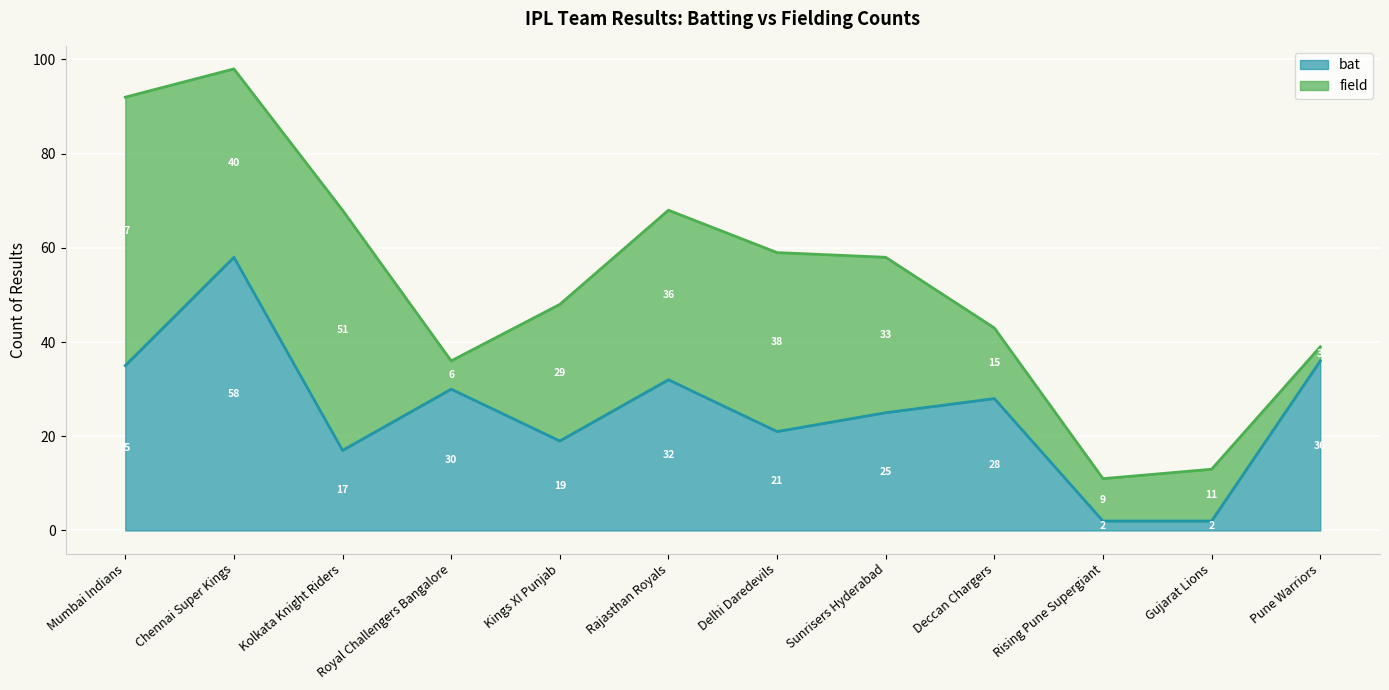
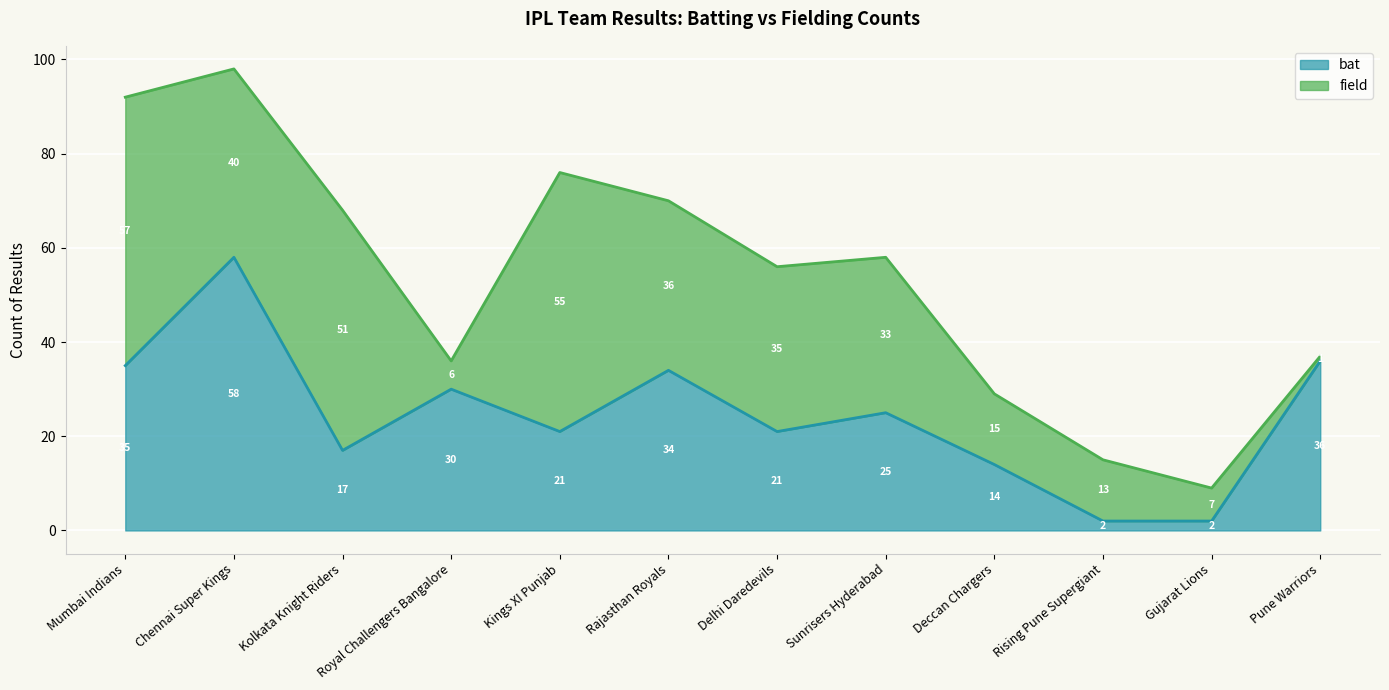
  {
    "bat": {
-     "Kings XI Punjab": 19,
-     "Rajasthan Royals": 32,
-     "Deccan Chargers": 28,
+     "Kings XI Punjab": 21,
+     "Rajasthan Royals": 34,
+     "Deccan Chargers": 14,
      "Rising Pune Supergiant": 2,
      "Gujarat Lions": 2
    },
    "field": {
      "Royal Challengers Bangalore": 6,
-     "Kings XI Punjab": 29,
-     "Delhi Daredevils": 38,
-     "Rising Pune Supergiant": 9,
-     "Gujarat Lions": 11,
-     "Pune Warriors": 3
+     "Kings XI Punjab": 55,
+     "Delhi Daredevils": 35,
+     "Rising Pune Supergiant": 13,
+     "Gujarat Lions": 7,
+     "Pune Warriors": 1
    }
  }
